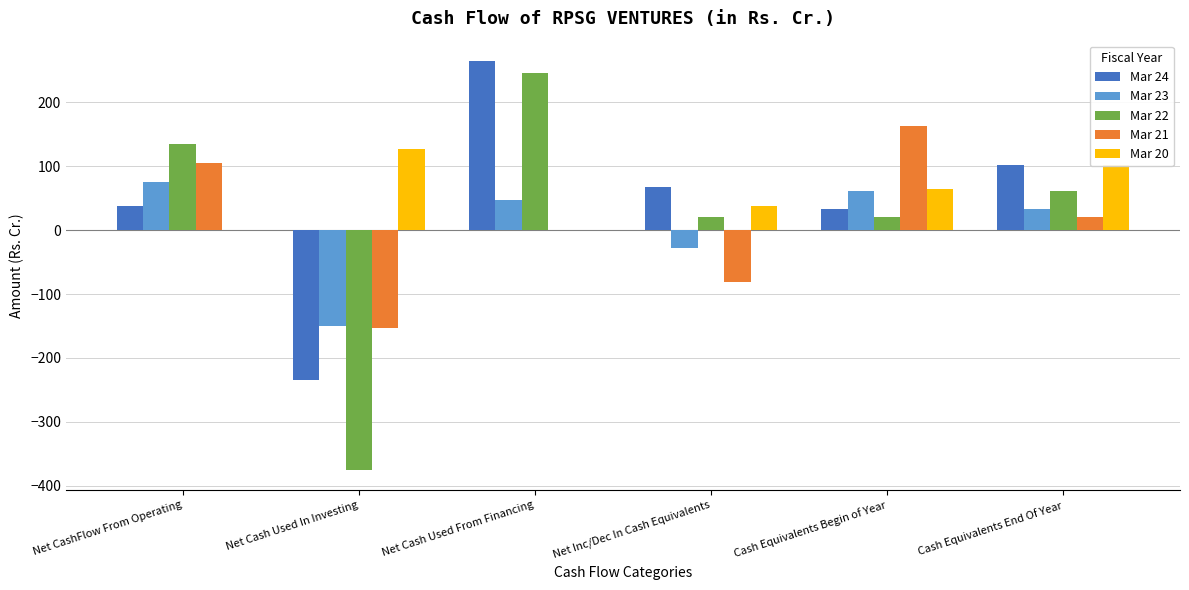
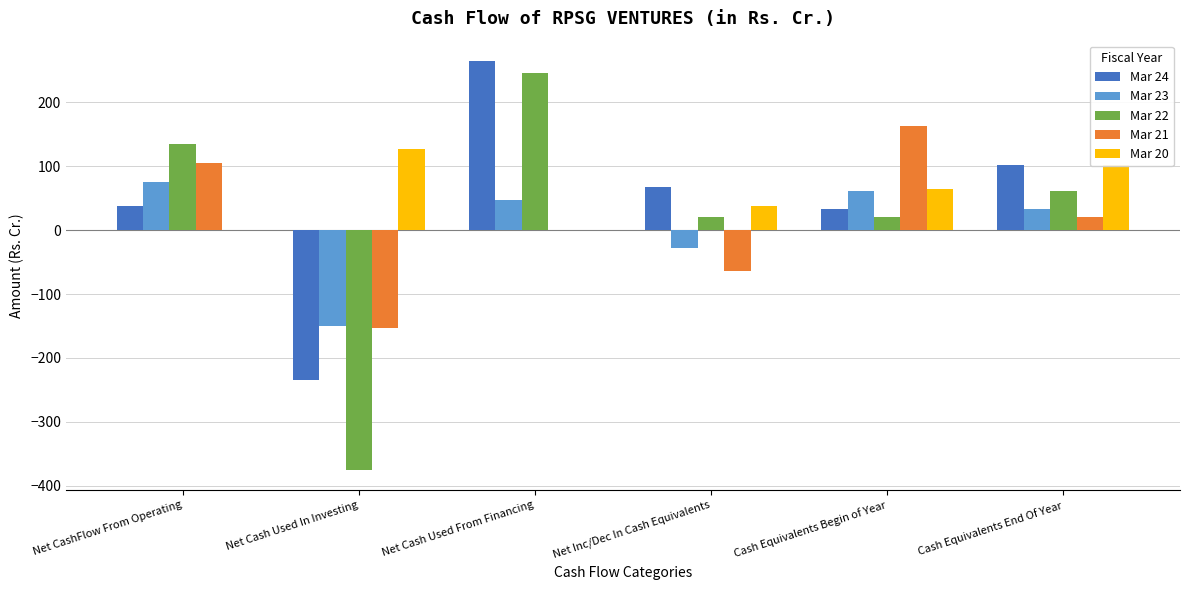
  {
    "Mar 22": {
      "Net CashFlow From Operating": 130,
      "Net Cash Used In Investing": -370,
      "Net Cash Used From Financing": 250,
      "Net Inc/Dec In Cash Equivalents": 20,
      "Cash Equivalents Begin of Year": 20,
      "Cash Equivalents End Of Year": 60
    },
    "Mar 21": {
      "Net CashFlow From Operating": 110,
      "Net Cash Used In Investing": -150,
      "Net Cash Used From Financing": 0,
-     "Net Inc/Dec In Cash Equivalents": -80,
+     "Net Inc/Dec In Cash Equivalents": -60,
      "Cash Equivalents Begin of Year": 160,
      "Cash Equivalents End Of Year": 20
    },
    "Mar 20": {
      "Net Cash Used In Investing": 130,
      "Net Cash Used From Financing": 0,
      "Net Inc/Dec In Cash Equivalents": 40,
      "Cash Equivalents Begin of Year": 60
    }
  }
